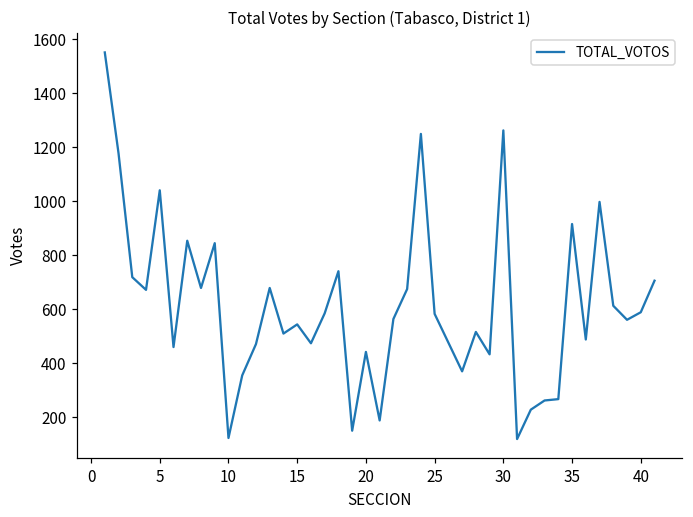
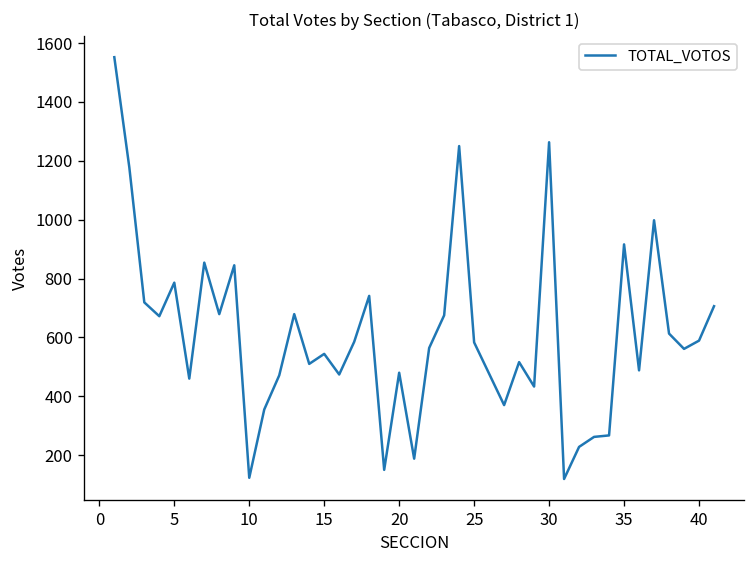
  {
-   "5": 1040,
+   "5": 790,
    "10": 120,
    "15": 540,
-   "20": 440,
+   "20": 480,
    "25": 580,
    "30": 1260,
    "35": 920,
    "40": 590
  }
